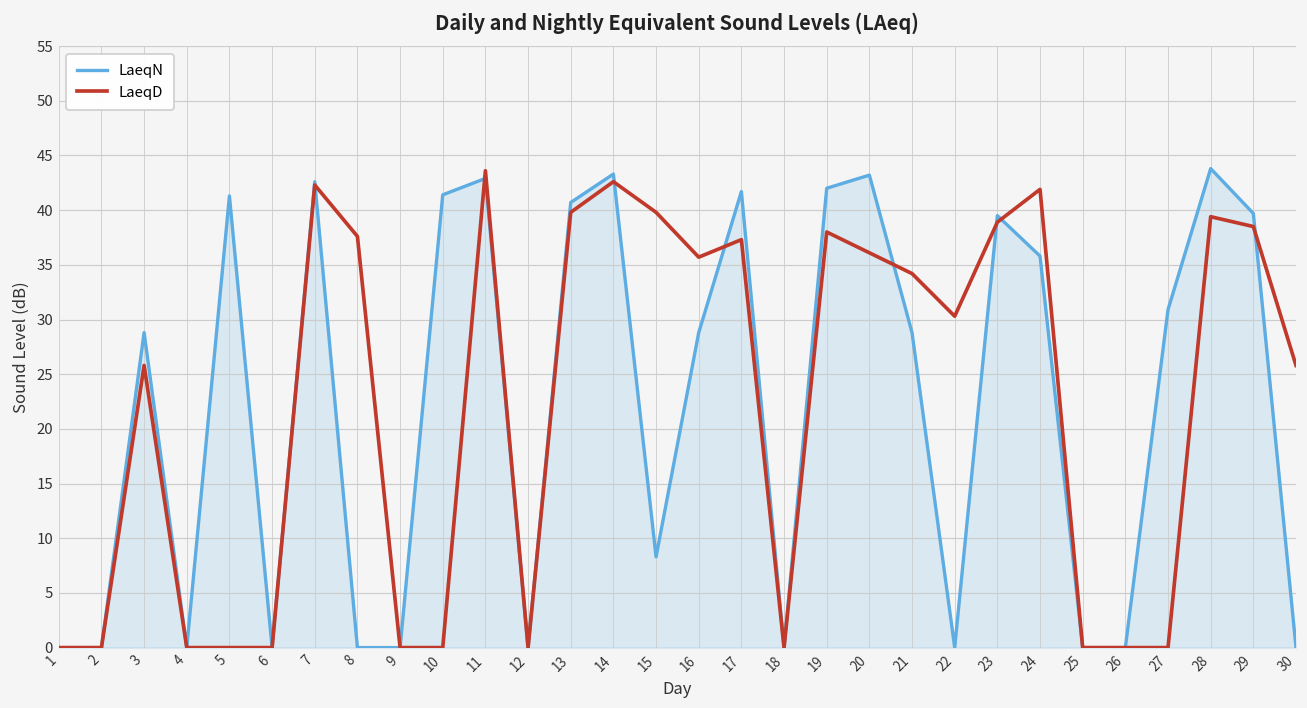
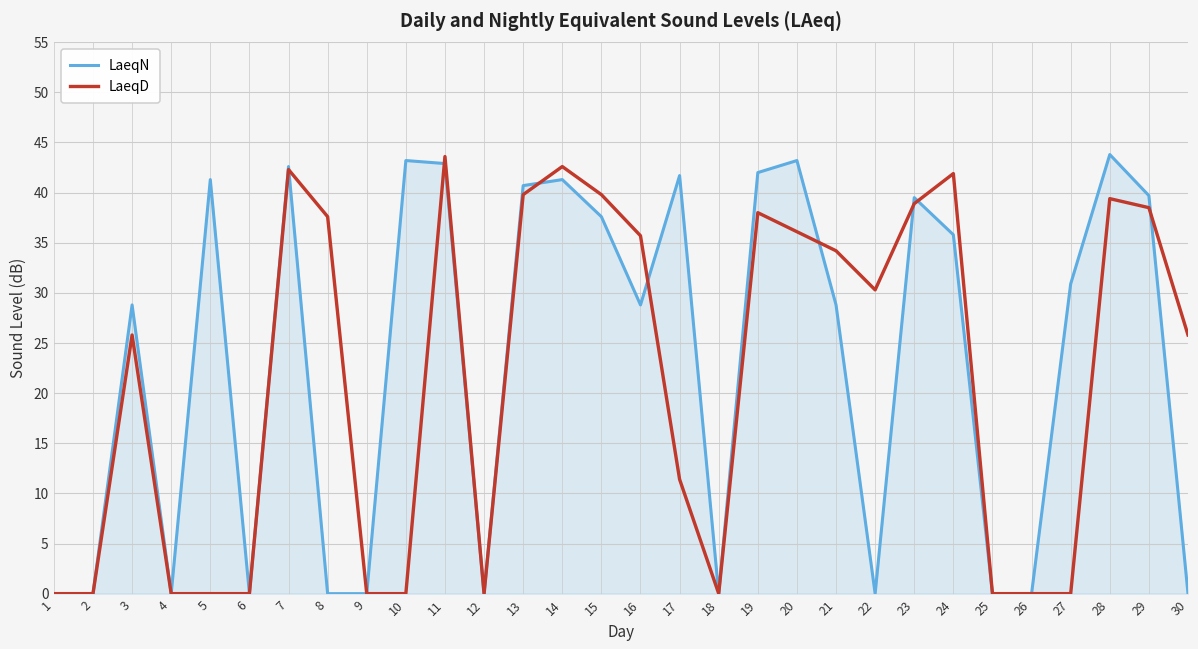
  {
    "LaeqN": {
      "3": 29,
      "5": 41,
      "7": 43,
      "8": 0,
-     "10": 41,
+     "10": 43,
      "11": 43,
      "13": 41,
-     "14": 43,
-     "15": 8,
+     "14": 41,
+     "15": 38,
      "16": 29,
      "17": 42,
      "19": 42,
      "20": 43,
      "21": 29,
      "22": 0,
      "23": 40,
      "24": 36,
      "27": 31,
      "28": 44,
      "29": 40,
      "30": 0
    },
    "LaeqD": {
      "3": 26,
      "5": 0,
      "7": 42,
      "8": 38,
      "10": 0,
      "11": 44,
      "13": 40,
      "14": 43,
      "15": 40,
      "16": 36,
-     "17": 37,
+     "17": 11,
      "19": 38,
      "20": 36,
      "21": 34,
      "22": 30,
      "23": 39,
      "24": 42,
      "27": 0,
      "28": 39,
      "29": 39,
      "30": 26
    }
  }
